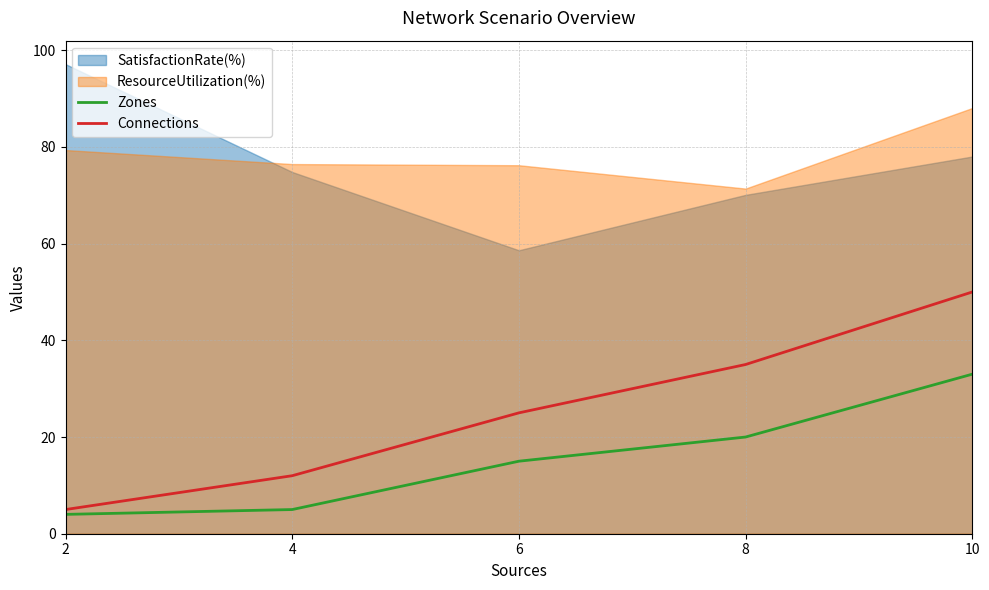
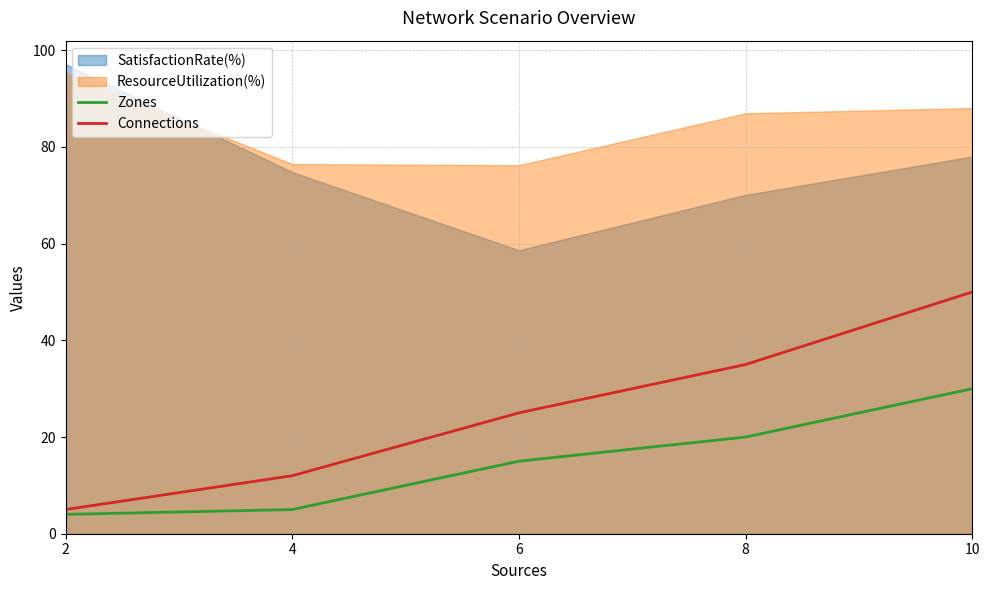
  {
    "Zones": {
      "2": 4,
      "4": 5,
      "6": 15,
      "8": 20,
-     "10": 33
+     "10": 30
    },
    "SatisfactionRate(%)": {
      "2": 97,
      "4": 75,
      "6": 59,
      "8": 70,
      "10": 78
    },
    "ResourceUtilization(%)": {
-     "2": 79,
+     "2": 95,
      "4": 76,
      "6": 76,
-     "8": 71,
+     "8": 87,
      "10": 88
    },
    "Connections": {
      "2": 5,
      "4": 12,
      "6": 25,
      "8": 35,
      "10": 50
    }
  }
